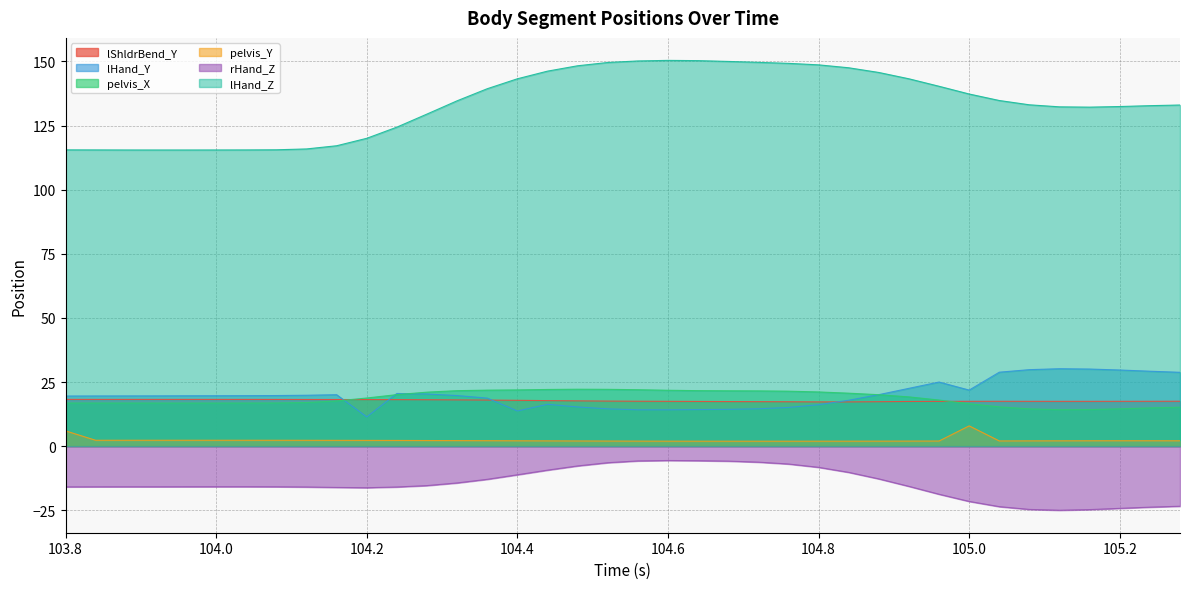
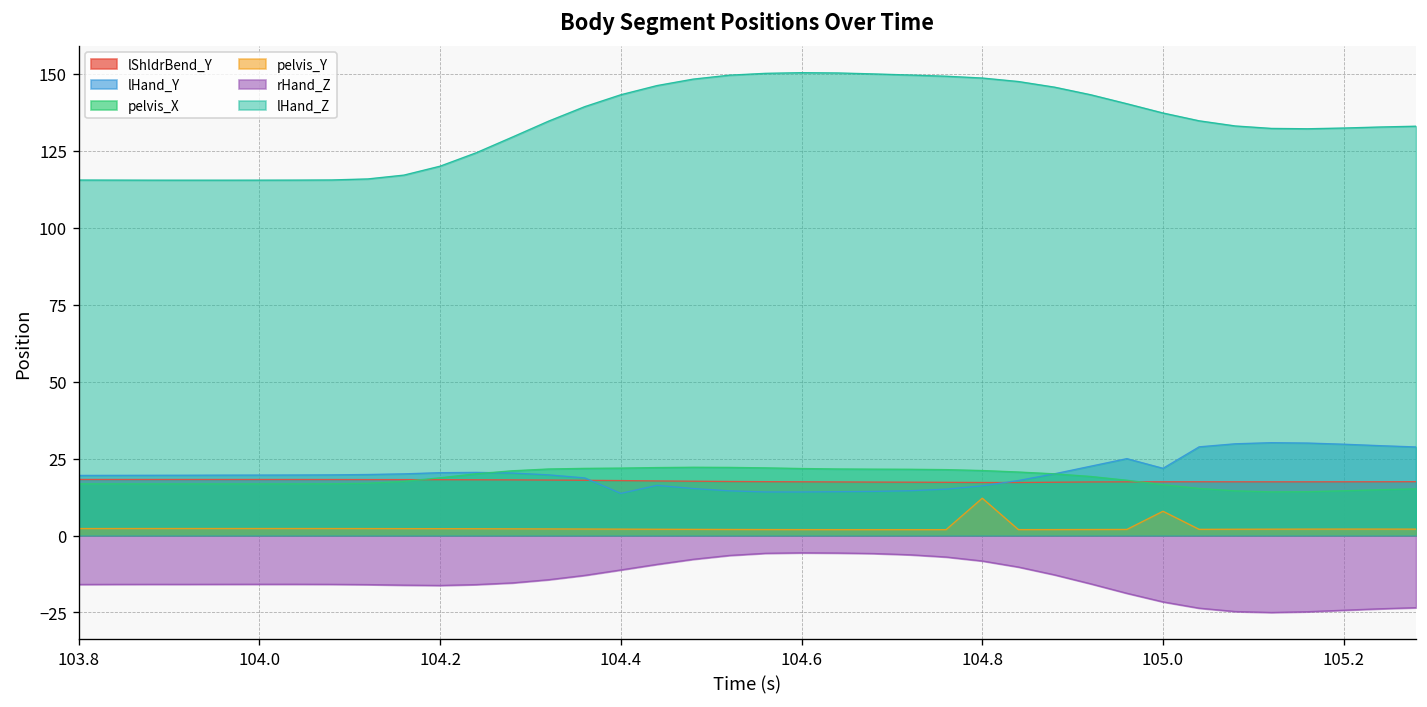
  {
    "lShldrBend_Y": {
      "103.8": 18,
      "104.0": 18,
      "104.4": 18,
      "104.6": 17,
      "104.8": 17,
      "105.2": 17
    },
    "lHand_Y": {
      "103.8": 20,
      "104.0": 20,
-     "104.2": 11,
+     "104.2": 20,
      "104.4": 14,
      "104.6": 14,
      "104.8": 16,
      "105.0": 22,
      "105.2": 30
    },
    "pelvis_Y": {
-     "103.8": 6,
+     "103.8": 2,
      "104.0": 2,
      "104.2": 2,
      "104.4": 2,
      "104.6": 2,
-     "104.8": 2,
+     "104.8": 12,
      "105.0": 8,
      "105.2": 2
    }
  }
